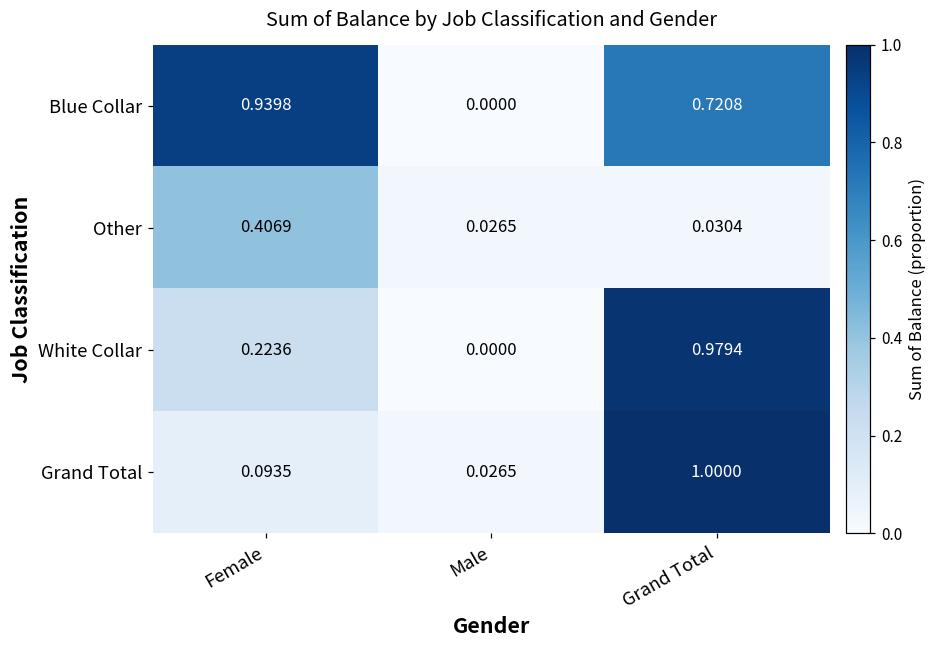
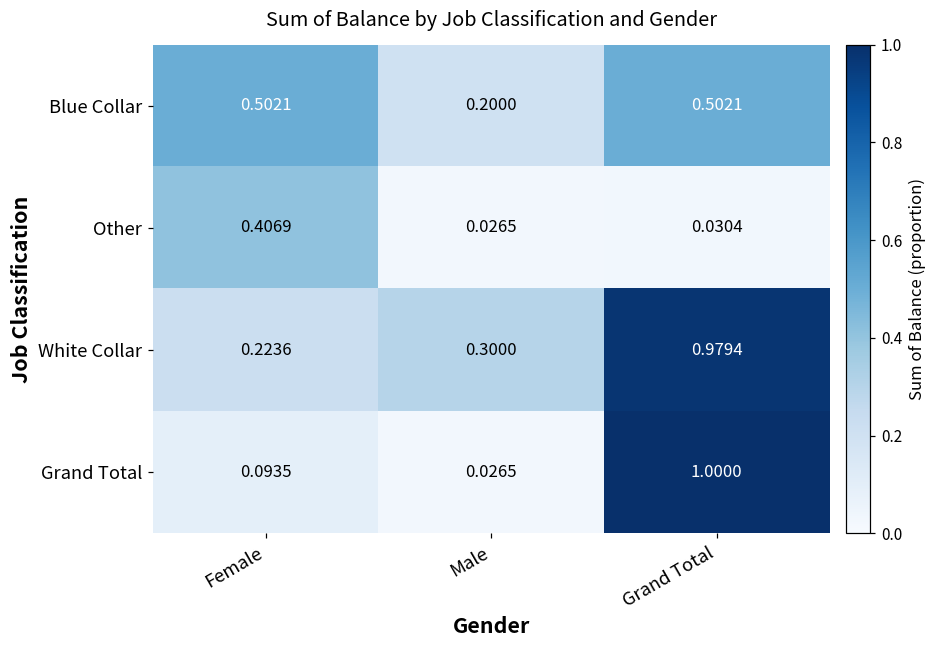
  {
    "Blue Collar": {
-     "Female": 0.9398,
-     "Male": 0.0000,
-     "Grand Total": 0.7208
+     "Female": 0.5021,
+     "Male": 0.2000,
+     "Grand Total": 0.5021
    },
    "Other": {
      "Female": 0.4069,
      "Male": 0.0265,
      "Grand Total": 0.0304
    },
    "White Collar": {
      "Female": 0.2236,
-     "Male": 0.0000,
+     "Male": 0.3000,
      "Grand Total": 0.9794
    },
    "Grand Total": {
      "Female": 0.0935,
      "Male": 0.0265,
      "Grand Total": 1.0000
    }
  }
